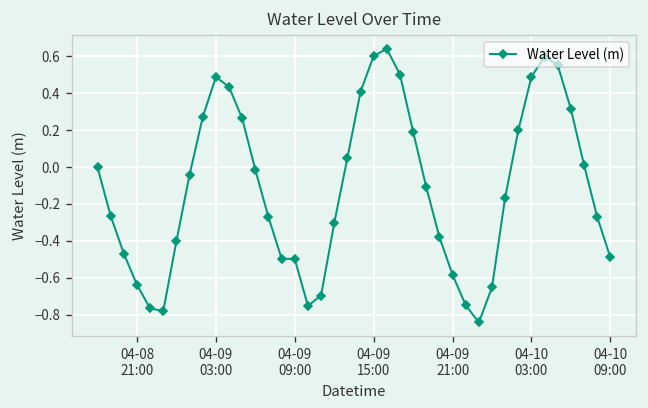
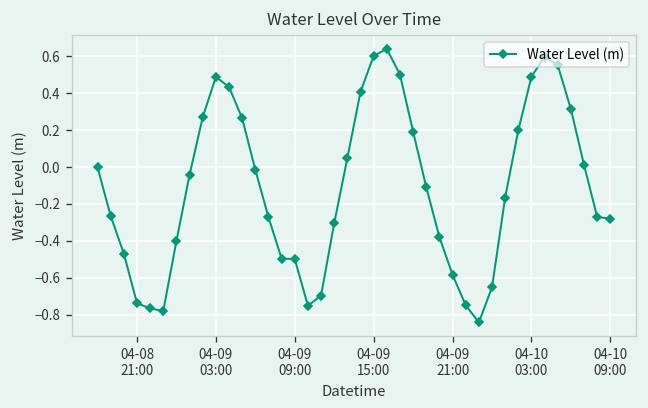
  {
-   "04-08 21:00": -0.64,
+   "04-08 21:00": -0.74,
    "04-09 03:00": 0.49,
    "04-09 09:00": -0.50,
    "04-09 15:00": 0.60,
    "04-09 21:00": -0.58,
    "04-10 03:00": 0.49,
-   "04-10 09:00": -0.49
+   "04-10 09:00": -0.28
  }
